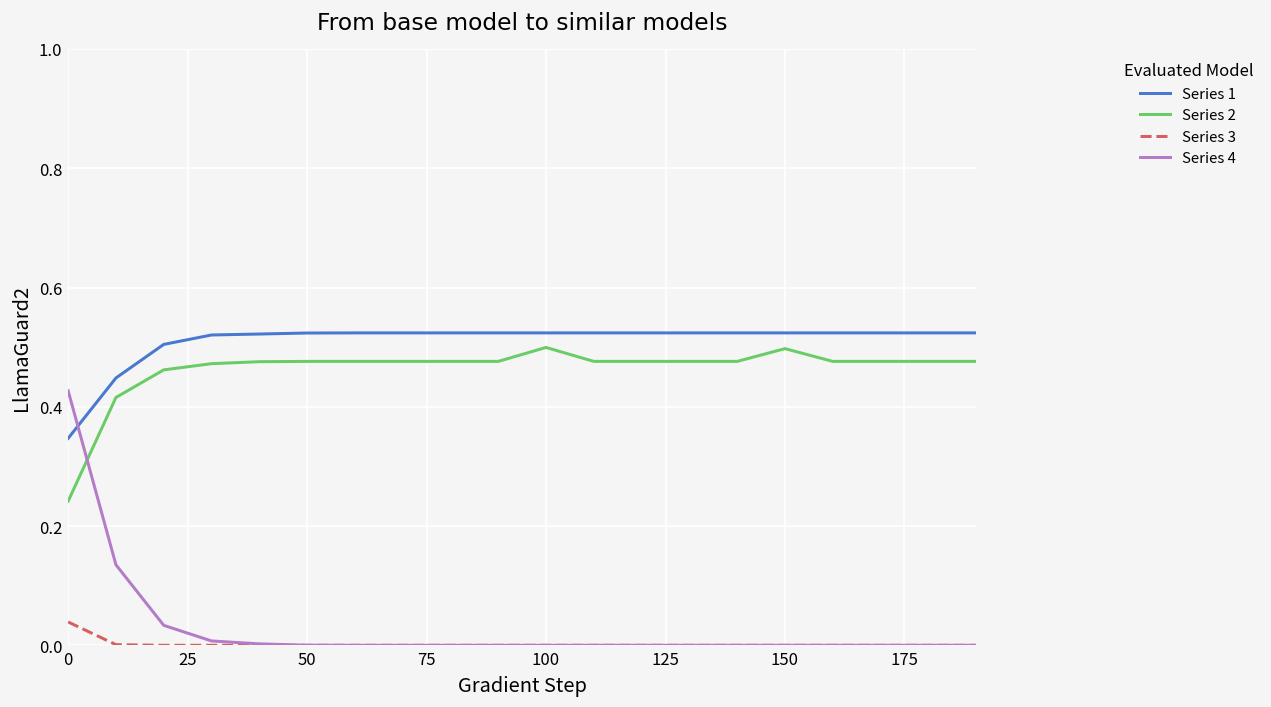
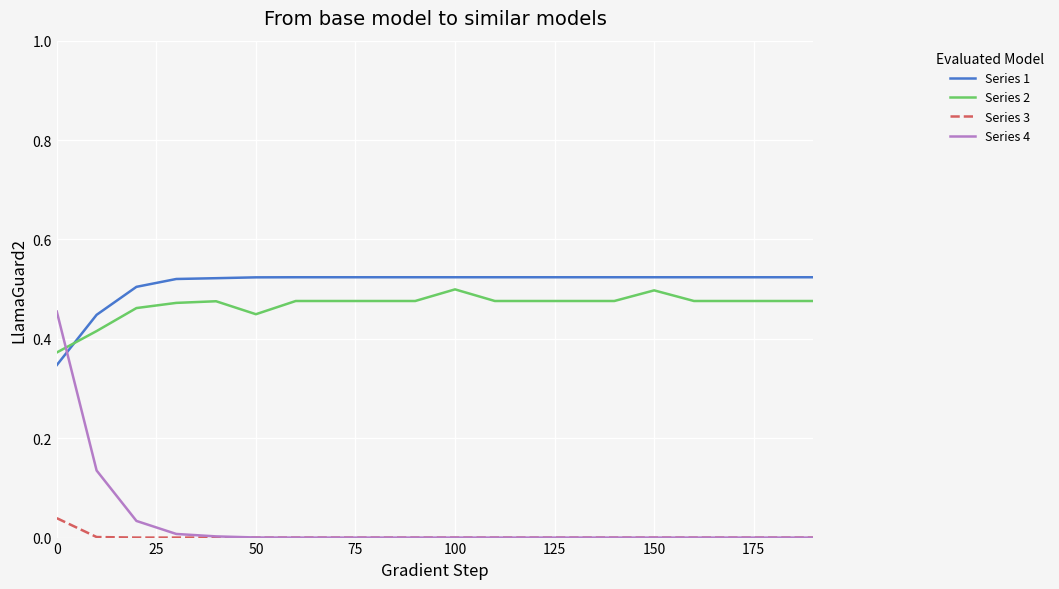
  {
    "Series 1": {
      "0": 0.35,
      "50": 0.52,
      "100": 0.52,
      "150": 0.52
    },
    "Series 2": {
-     "0": 0.24,
-     "50": 0.48,
+     "0": 0.37,
+     "50": 0.45,
      "100": 0.50,
      "150": 0.50
    },
    "Series 3": {
      "0": 0.04
    },
    "Series 4": {
-     "0": 0.43
+     "0": 0.45
    }
  }
